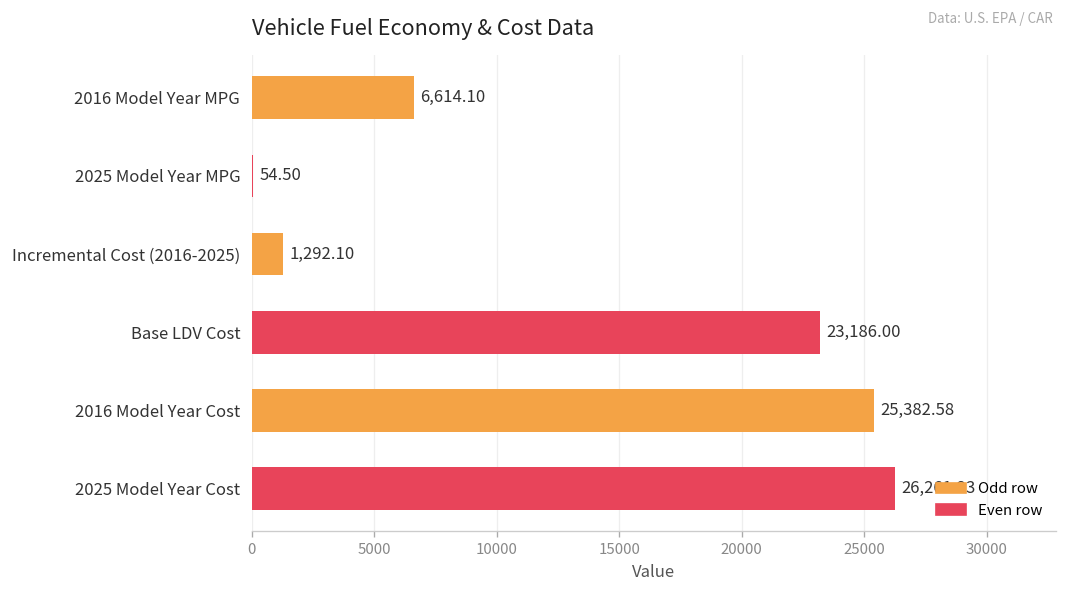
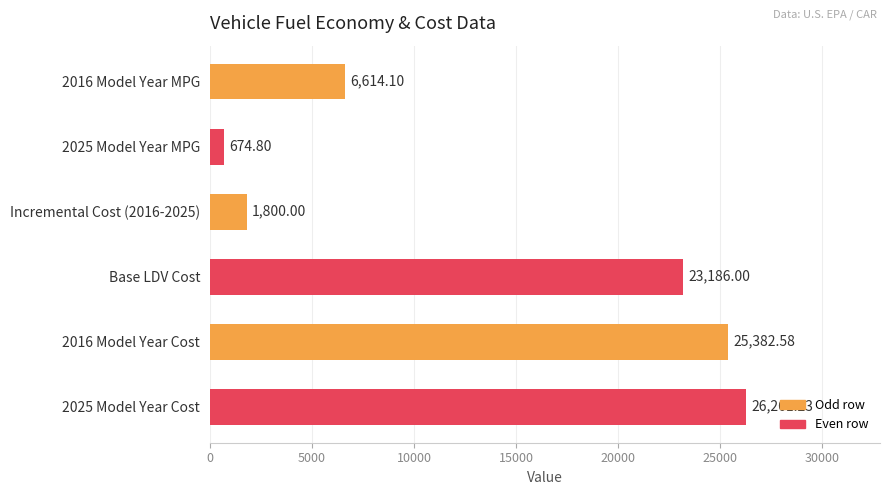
  {
    "2016 Model Year MPG": "6,614.10",
-   "2025 Model Year MPG": "54.50",
-   "Incremental Cost (2016-2025)": "1,292.10",
+   "2025 Model Year MPG": "674.80",
+   "Incremental Cost (2016-2025)": "1,800.00",
    "Base LDV Cost": "23,186.00",
    "2016 Model Year Cost": "25,382.58",
    "2025 Model Year Cost": "26,261.23"
  }
